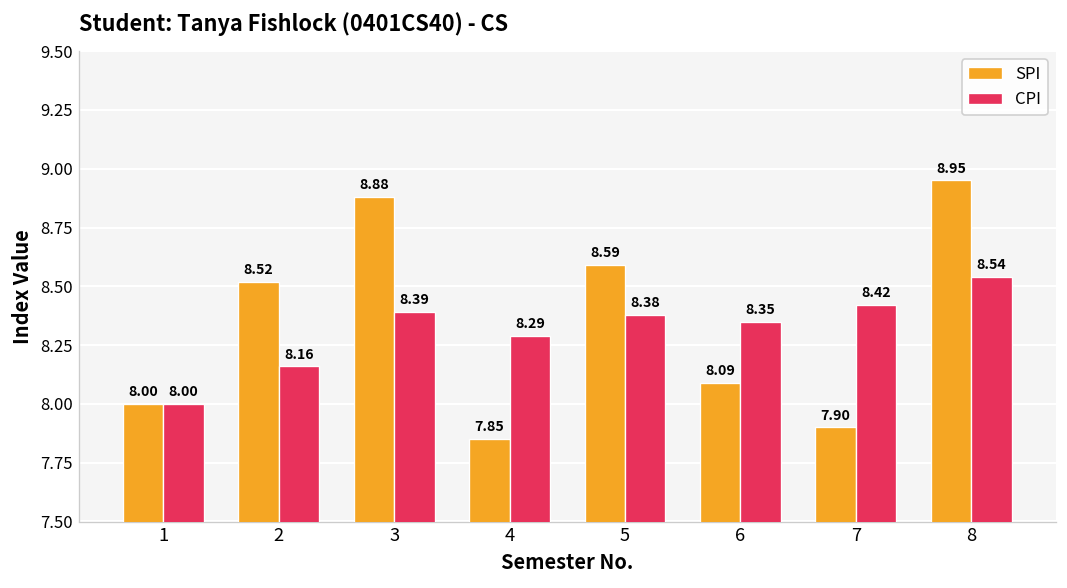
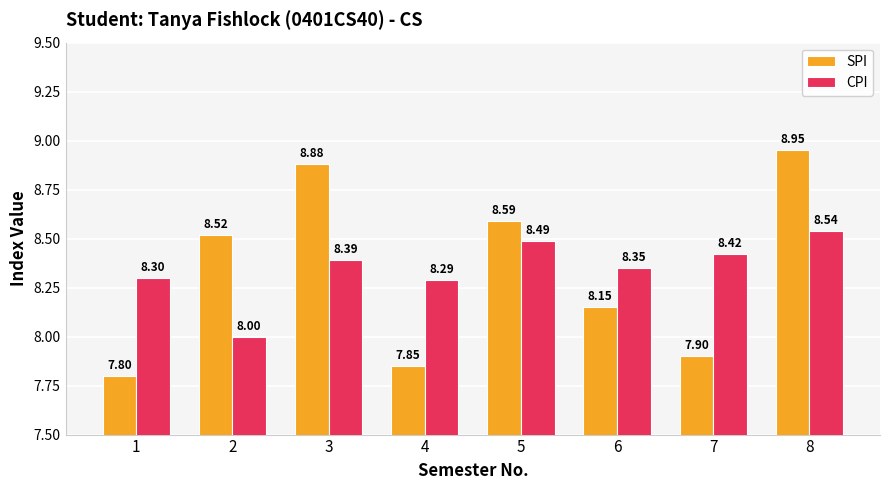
  {
    "SPI": {
-     "1": 8.00,
+     "1": 7.80,
      "2": 8.52,
      "3": 8.88,
      "4": 7.85,
      "5": 8.59,
-     "6": 8.09,
+     "6": 8.15,
      "7": 7.90,
      "8": 8.95
    },
    "CPI": {
-     "1": 8.00,
-     "2": 8.16,
+     "1": 8.30,
+     "2": 8.00,
      "3": 8.39,
      "4": 8.29,
-     "5": 8.38,
+     "5": 8.49,
      "6": 8.35,
      "7": 8.42,
      "8": 8.54
    }
  }
